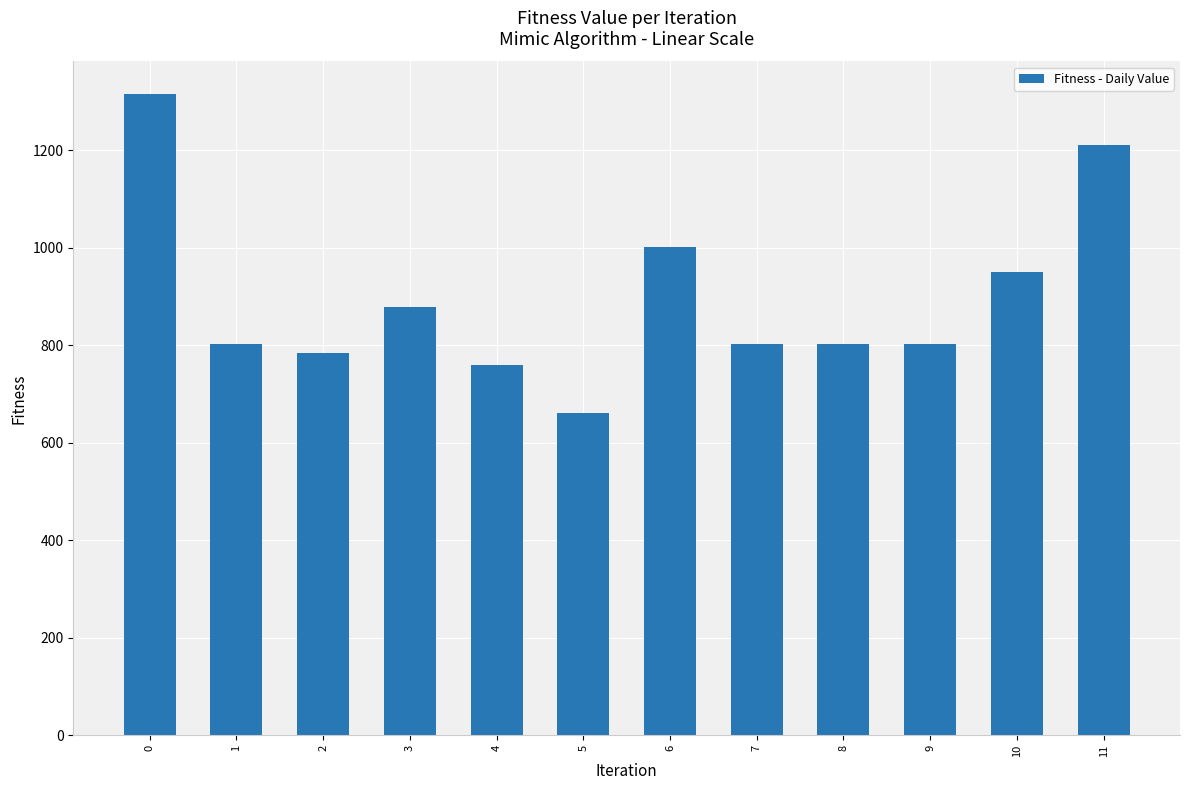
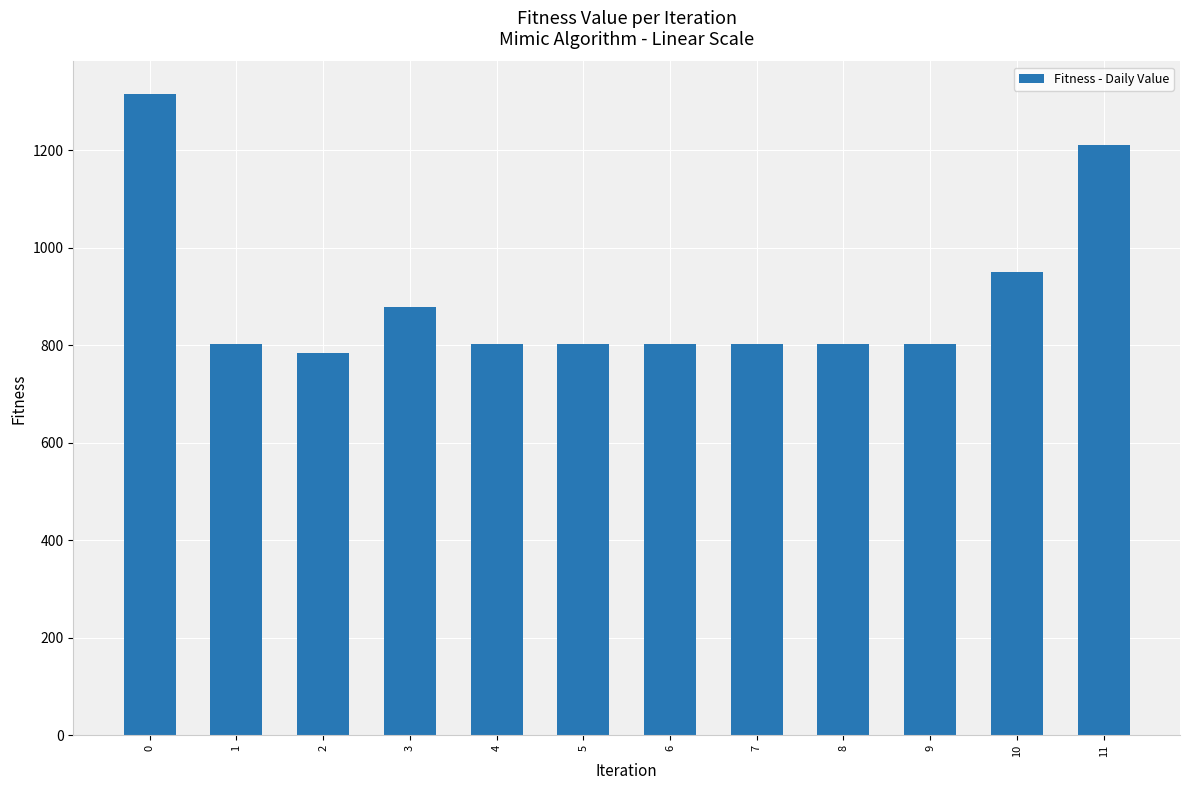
  {
    "0": 1320,
    "1": 800,
    "2": 780,
    "3": 880,
-   "4": 760,
-   "5": 660,
-   "6": 1000,
+   "4": 800,
+   "5": 800,
+   "6": 800,
    "7": 800,
    "8": 800,
    "9": 800,
    "10": 950,
    "11": 1210
  }
